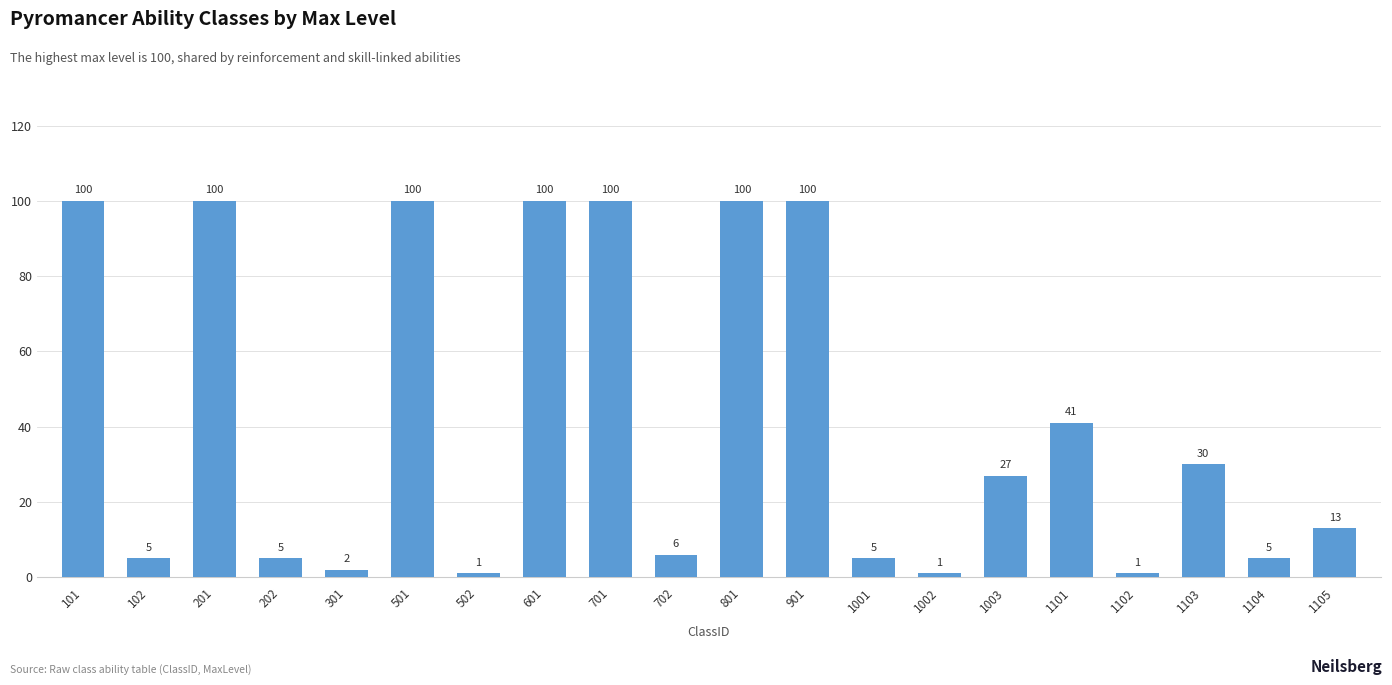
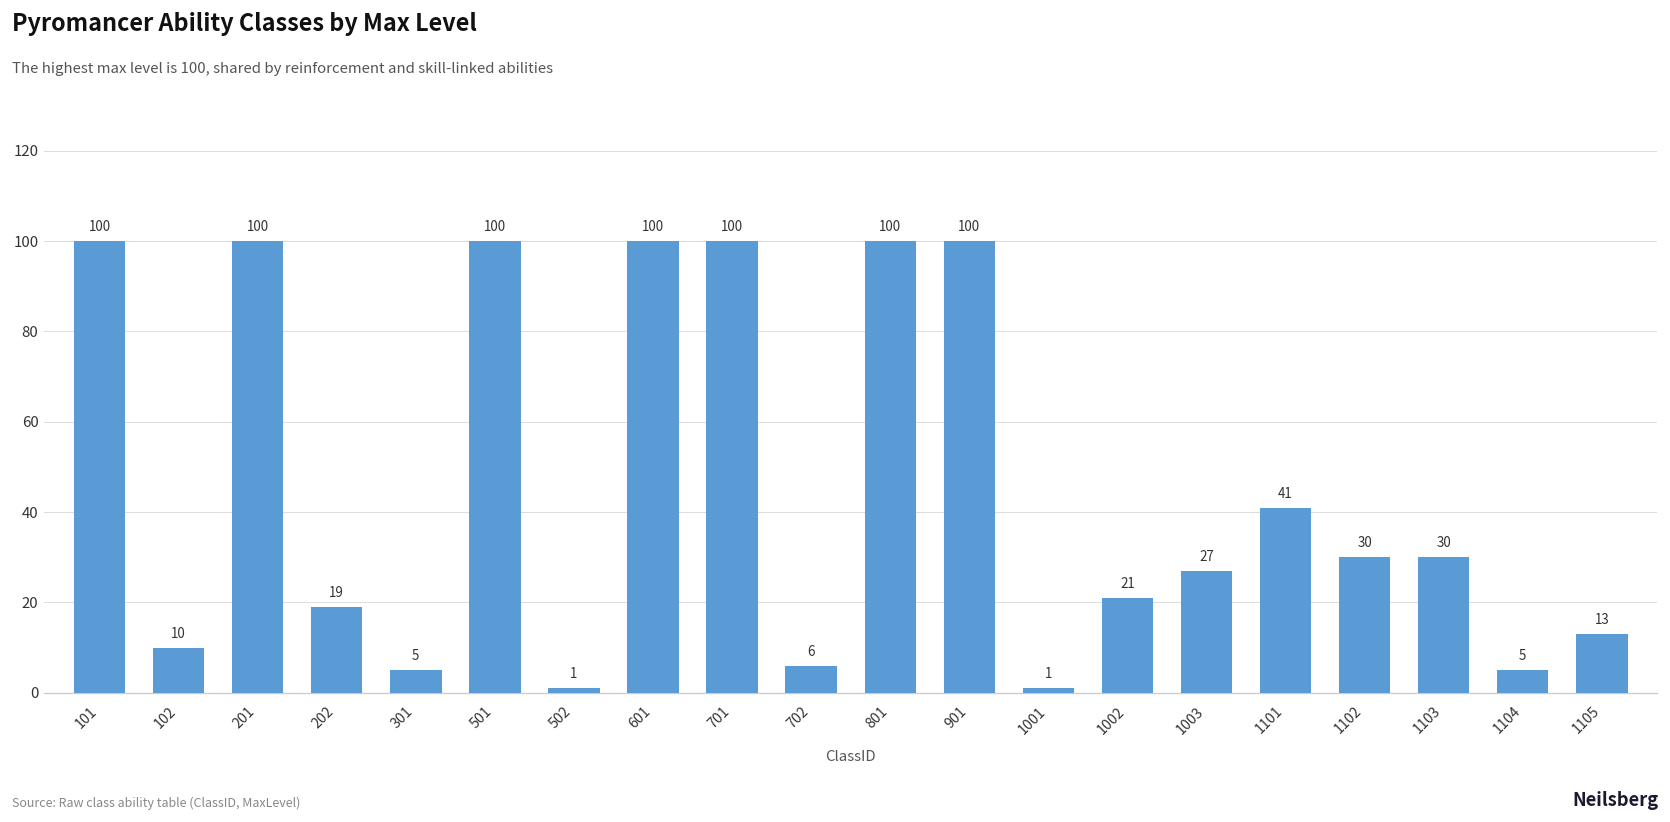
  {
    "101": 100,
-   "102": 5,
+   "102": 10,
    "201": 100,
-   "202": 5,
-   "301": 2,
+   "202": 19,
+   "301": 5,
    "501": 100,
    "502": 1,
    "601": 100,
    "701": 100,
    "702": 6,
    "801": 100,
    "901": 100,
-   "1001": 5,
-   "1002": 1,
+   "1001": 1,
+   "1002": 21,
    "1003": 27,
    "1101": 41,
-   "1102": 1,
+   "1102": 30,
    "1103": 30,
    "1104": 5,
    "1105": 13
  }
